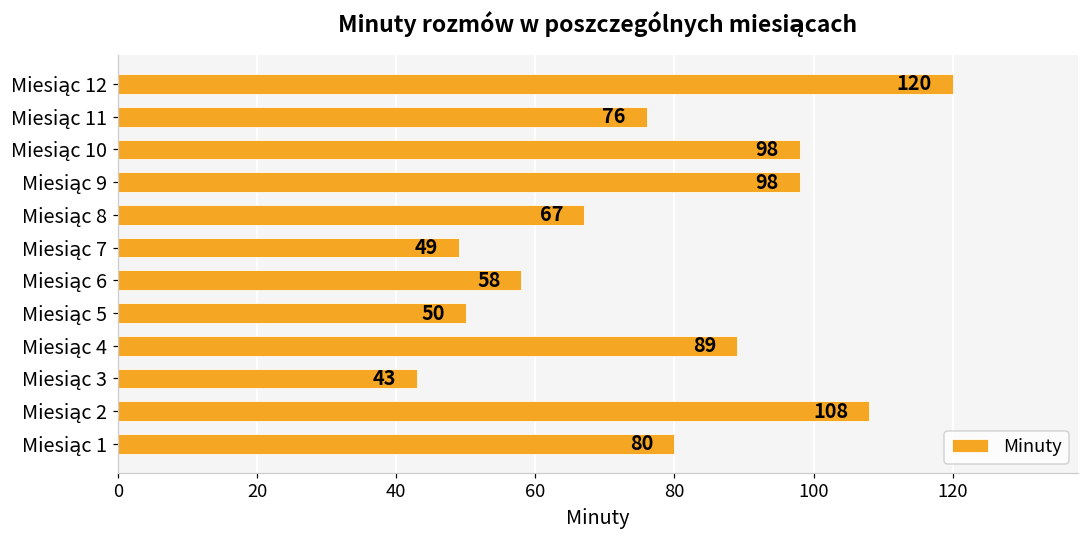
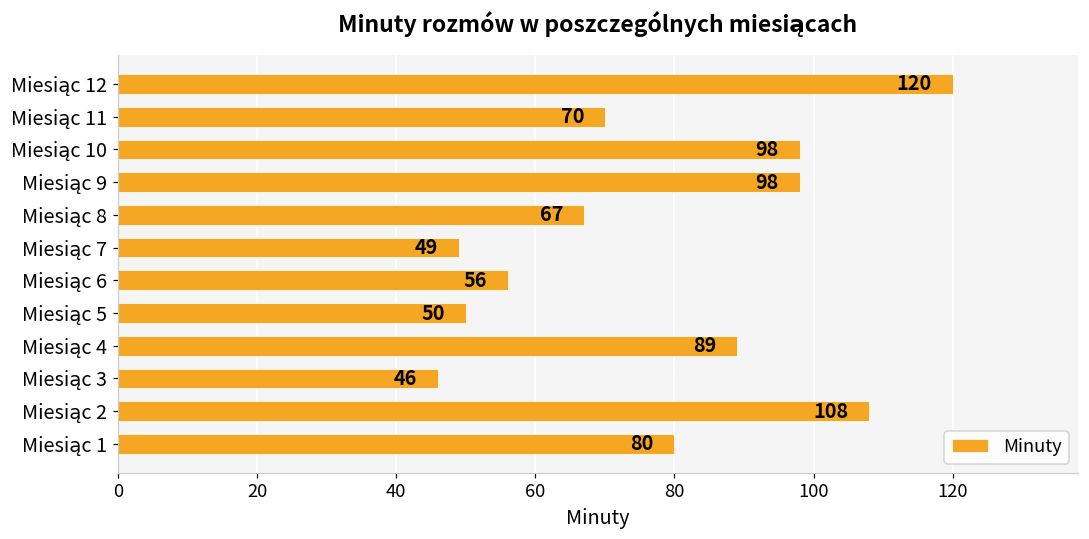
  {
    "Miesiąc 12": 120,
-   "Miesiąc 11": 76,
+   "Miesiąc 11": 70,
    "Miesiąc 10": 98,
    "Miesiąc 9": 98,
    "Miesiąc 8": 67,
    "Miesiąc 7": 49,
-   "Miesiąc 6": 58,
+   "Miesiąc 6": 56,
    "Miesiąc 5": 50,
    "Miesiąc 4": 89,
-   "Miesiąc 3": 43,
+   "Miesiąc 3": 46,
    "Miesiąc 2": 108,
    "Miesiąc 1": 80
  }
